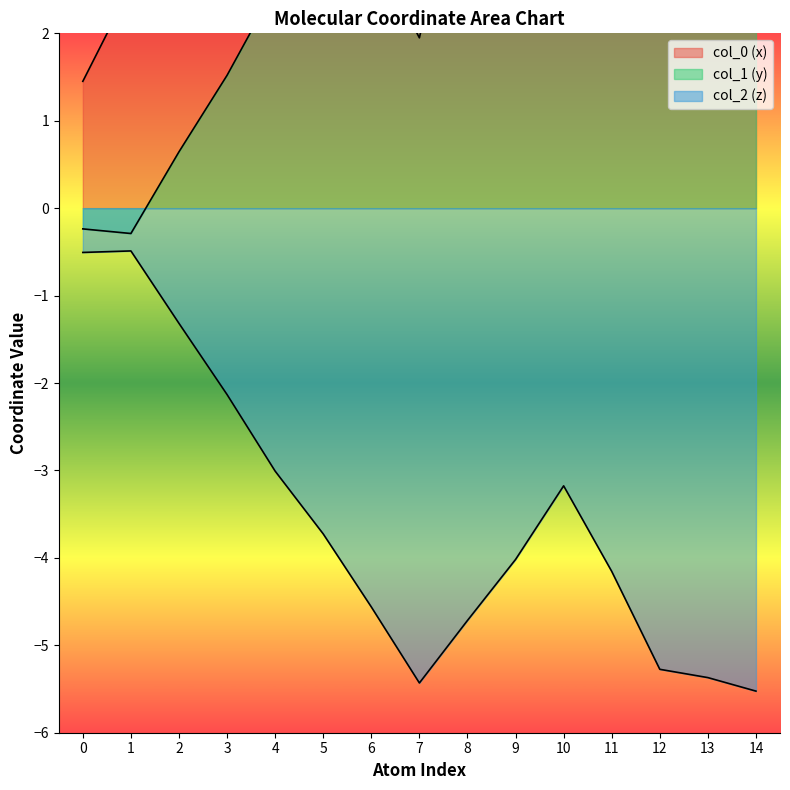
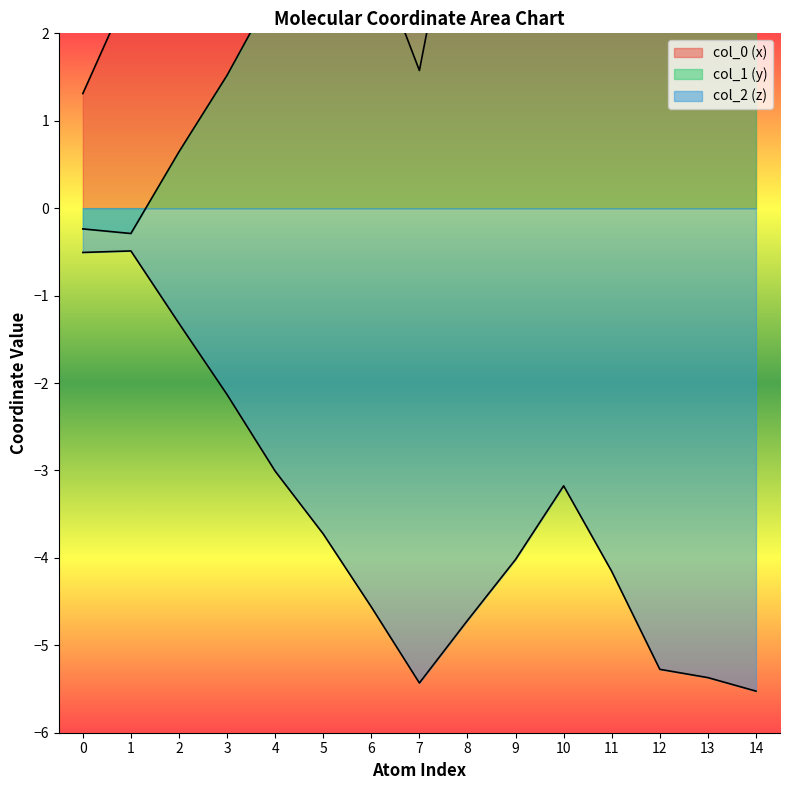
  {
    "col_0 (x)": {
-     "0": 1.5,
-     "7": 1.9
+     "0": 1.3,
+     "7": 1.6
    }
  }
